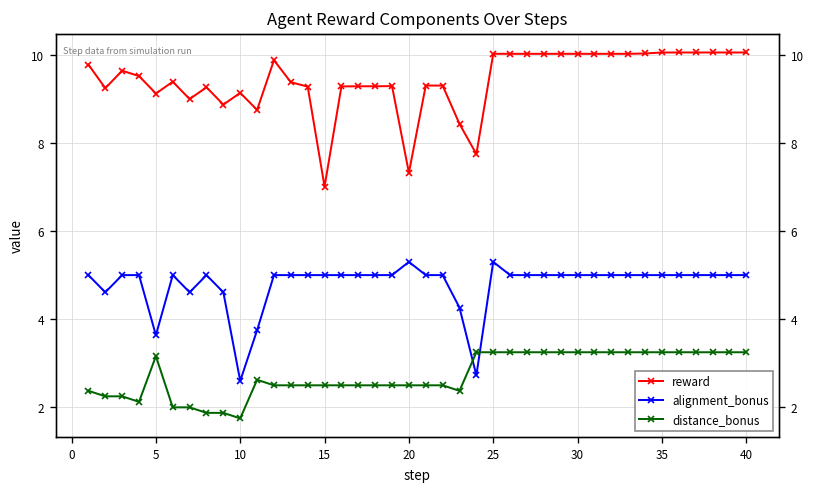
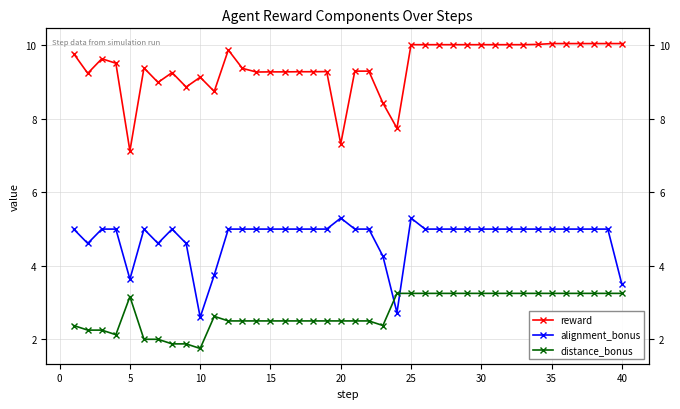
  {
    "reward": {
-     "5": 9.1,
+     "5": 7.1,
      "10": 9.1,
-     "15": 7.0,
+     "15": 9.3,
      "20": 7.3,
      "25": 10.0,
      "30": 10.0,
      "35": 10.1,
      "40": 10.1
    },
    "alignment_bonus": {
      "5": 3.6,
      "10": 2.6,
      "15": 5.0,
      "20": 5.3,
      "25": 5.3,
      "30": 5.0,
      "35": 5.0,
-     "40": 5.0
+     "40": 3.5
    },
    "distance_bonus": {
      "5": 3.2,
      "10": 1.8,
      "15": 2.5,
      "20": 2.5,
      "25": 3.3,
      "30": 3.3,
      "35": 3.3,
      "40": 3.3
    }
  }
